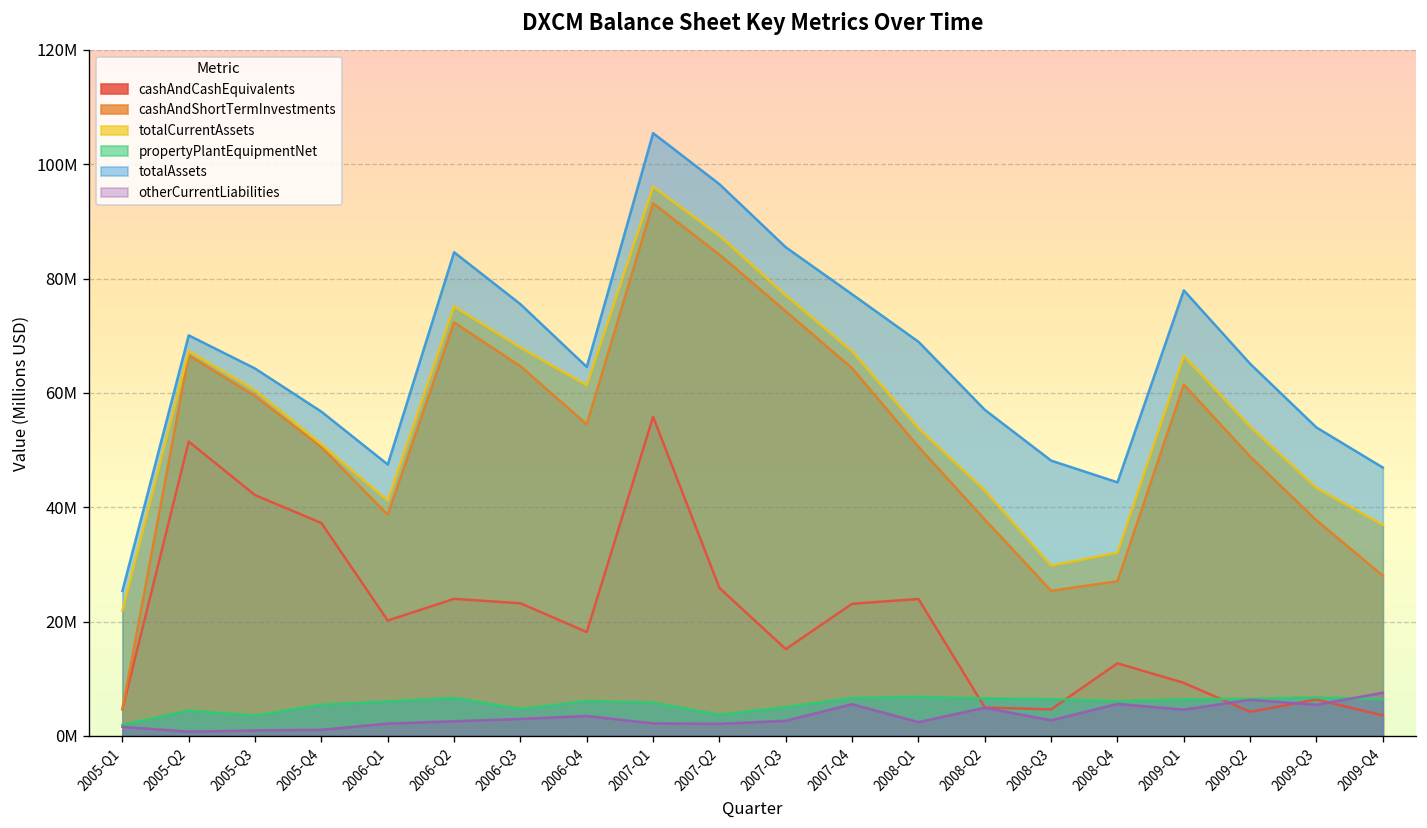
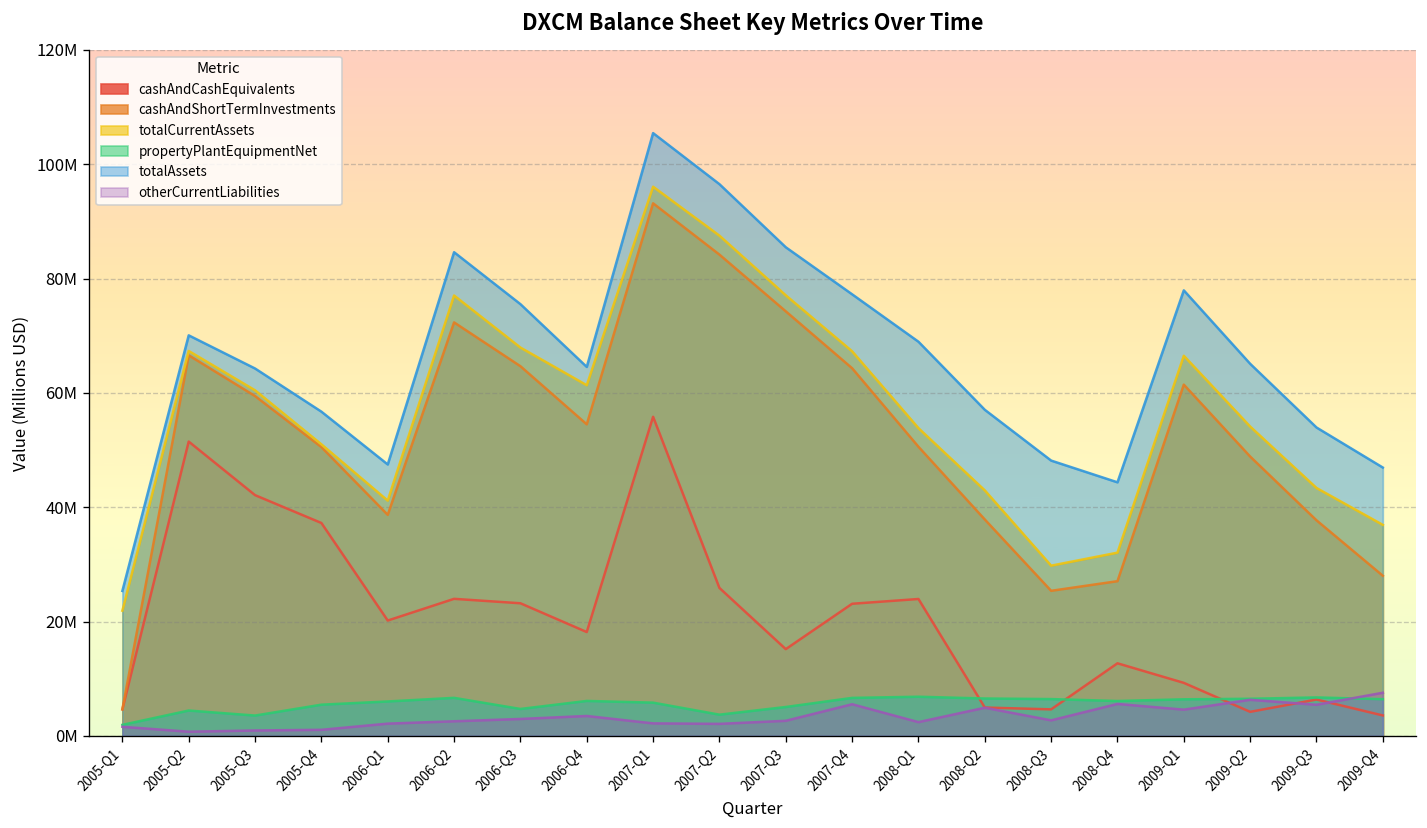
  {
    "totalCurrentAssets": {
      "2005-Q1": 22000000,
      "2005-Q2": 67000000,
      "2005-Q3": 60000000,
      "2006-Q1": 41000000,
-     "2006-Q2": 75000000,
+     "2006-Q2": 77000000,
      "2006-Q3": 68000000,
      "2006-Q4": 61000000,
      "2007-Q1": 96000000,
      "2007-Q2": 88000000,
      "2007-Q3": 77000000,
      "2007-Q4": 67000000,
      "2008-Q1": 54000000,
      "2008-Q2": 43000000,
      "2008-Q3": 30000000,
      "2008-Q4": 32000000,
      "2009-Q1": 67000000,
      "2009-Q2": 54000000,
      "2009-Q3": 43000000,
      "2009-Q4": 37000000
    },
    "propertyPlantEquipmentNet": {
      "2005-Q2": 4000000,
      "2005-Q3": 4000000,
      "2005-Q4": 5000000,
      "2006-Q1": 6000000,
      "2006-Q2": 7000000,
      "2006-Q3": 5000000,
      "2006-Q4": 6000000,
      "2007-Q1": 6000000,
      "2007-Q2": 4000000,
      "2007-Q3": 5000000,
      "2007-Q4": 7000000,
      "2008-Q1": 7000000,
      "2008-Q2": 7000000,
      "2008-Q3": 6000000,
      "2009-Q1": 6000000,
      "2009-Q4": 6000000
    },
    "totalAssets": {
      "2005-Q1": 25000000,
      "2005-Q2": 70000000,
      "2005-Q3": 64000000,
      "2005-Q4": 57000000,
      "2006-Q1": 47000000,
      "2006-Q2": 85000000,
      "2006-Q3": 76000000,
      "2006-Q4": 65000000,
      "2007-Q1": 105000000,
      "2007-Q2": 97000000,
      "2007-Q3": 85000000,
      "2007-Q4": 77000000,
      "2008-Q1": 69000000,
      "2008-Q2": 57000000,
      "2008-Q3": 48000000,
      "2008-Q4": 44000000,
      "2009-Q1": 78000000,
      "2009-Q2": 65000000,
      "2009-Q3": 54000000,
      "2009-Q4": 47000000
    },
    "otherCurrentLiabilities": {
      "2005-Q2": 1000000,
      "2005-Q3": 1000000,
      "2005-Q4": 1000000,
      "2006-Q1": 2000000,
      "2006-Q2": 3000000,
      "2006-Q3": 3000000,
      "2006-Q4": 3000000,
      "2007-Q1": 2000000,
      "2007-Q2": 2000000,
      "2007-Q3": 3000000,
      "2007-Q4": 6000000,
      "2008-Q1": 2000000,
      "2008-Q3": 3000000,
      "2009-Q1": 5000000,
      "2009-Q3": 5000000,
      "2009-Q4": 8000000
    }
  }
